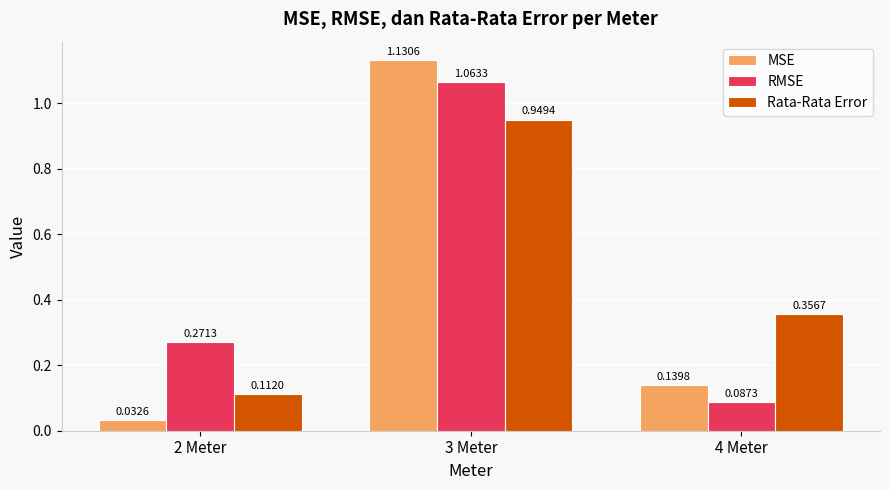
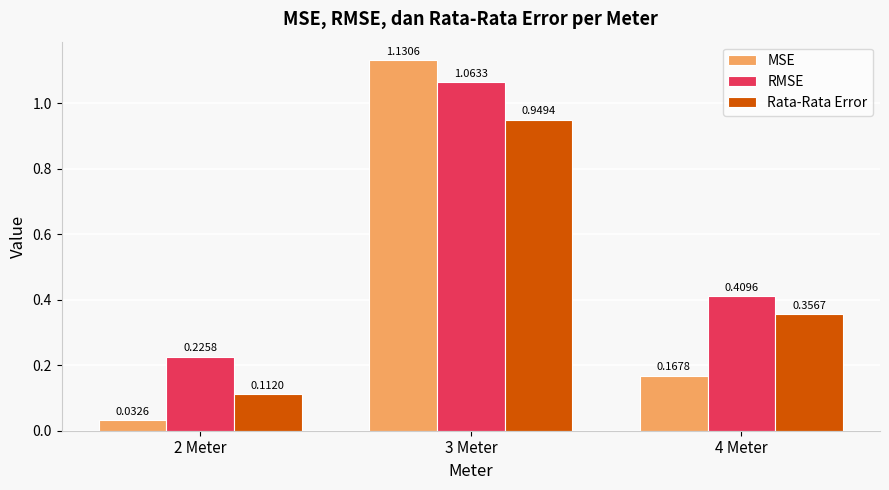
  {
    "MSE": {
      "2 Meter": 0.0326,
      "3 Meter": 1.1306,
-     "4 Meter": 0.1398
+     "4 Meter": 0.1678
    },
    "RMSE": {
-     "2 Meter": 0.2713,
+     "2 Meter": 0.2258,
      "3 Meter": 1.0633,
-     "4 Meter": 0.0873
+     "4 Meter": 0.4096
    },
    "Rata-Rata Error": {
      "2 Meter": 0.1120,
      "3 Meter": 0.9494,
      "4 Meter": 0.3567
    }
  }
